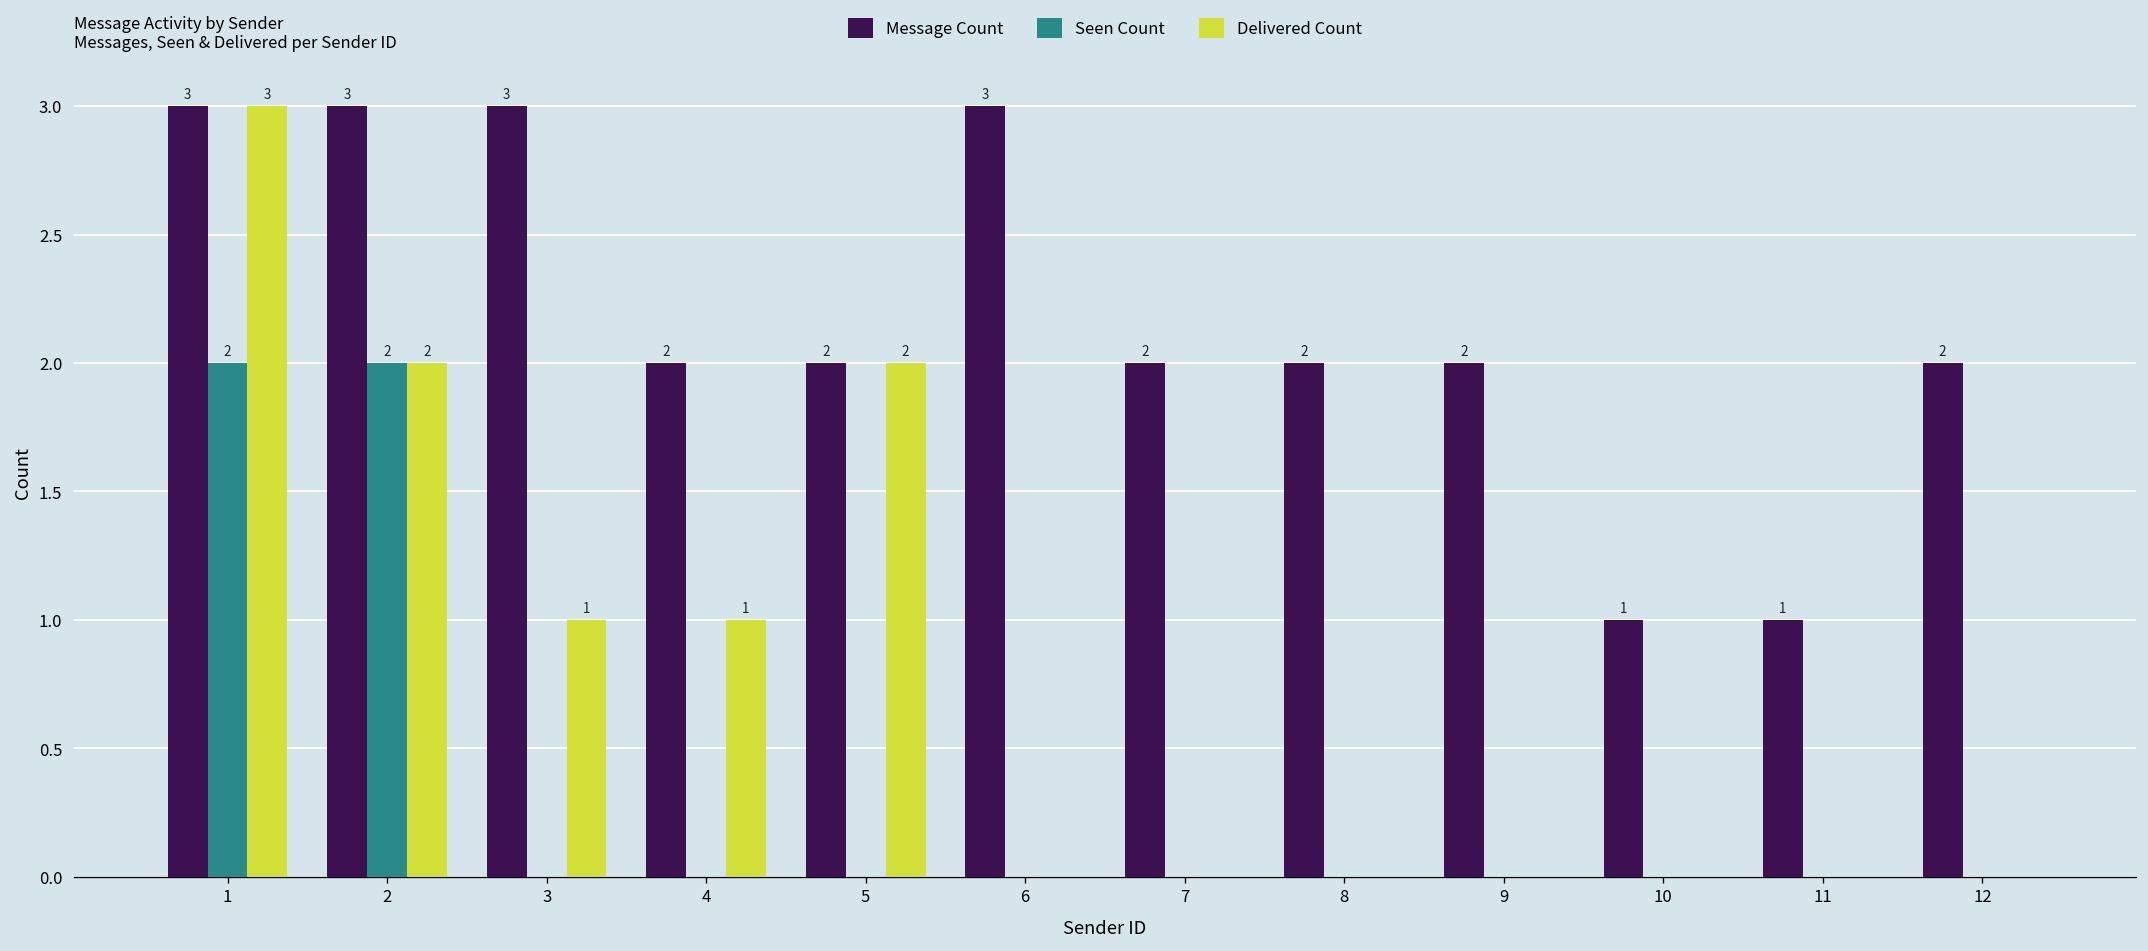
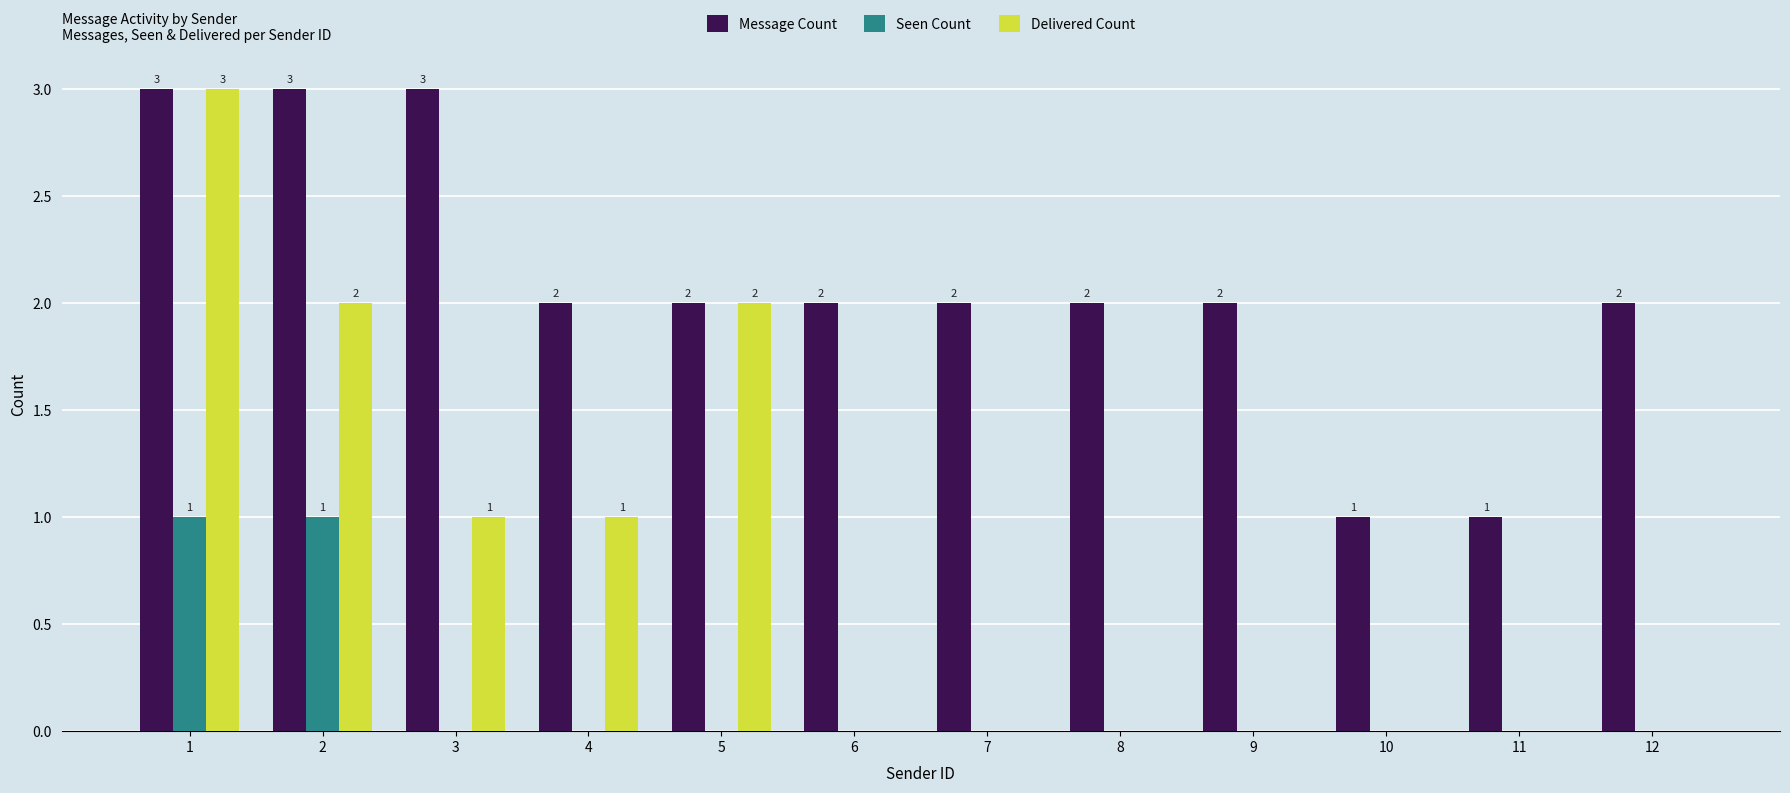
  {
    "Message Count": {
      "1": 3,
      "2": 3,
      "3": 3,
      "4": 2,
      "5": 2,
-     "6": 3,
+     "6": 2,
      "7": 2,
      "8": 2,
      "9": 2,
      "10": 1,
      "11": 1,
      "12": 2
    },
    "Seen Count": {
-     "1": 2,
-     "2": 2
+     "1": 1,
+     "2": 1
    },
    "Delivered Count": {
      "1": 3,
      "2": 2,
      "3": 1,
      "4": 1,
      "5": 2
    }
  }
